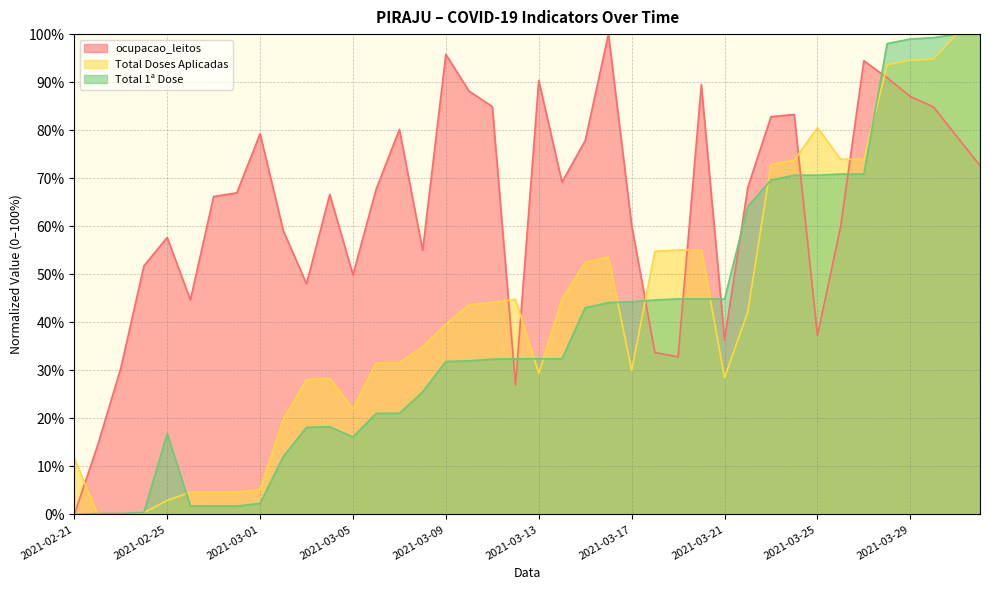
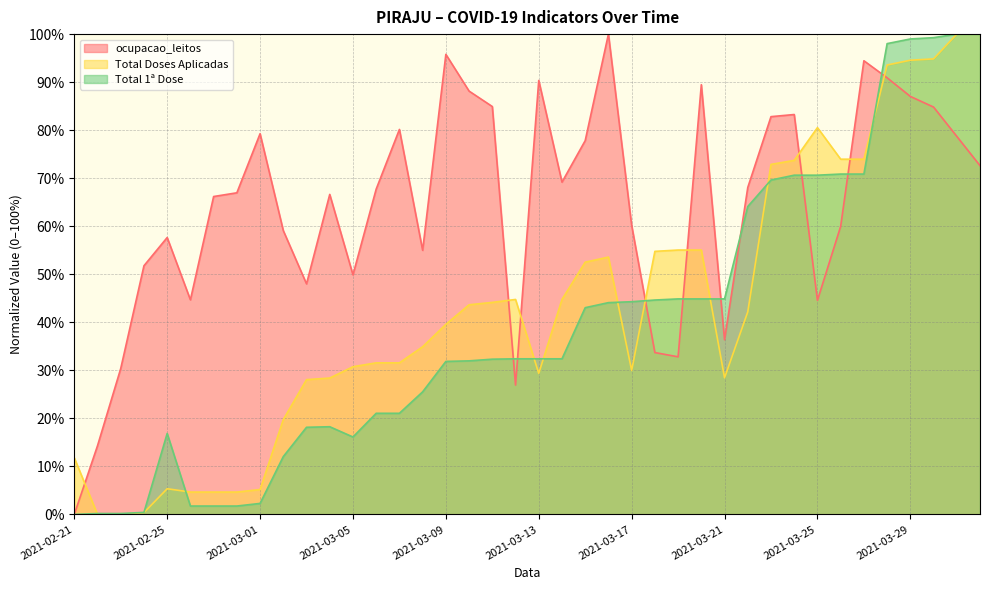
  {
    "ocupacao_leitos": {
      "2021-02-25": "58%",
      "2021-03-01": "79%",
      "2021-03-05": "50%",
      "2021-03-09": "96%",
      "2021-03-13": "90%",
      "2021-03-17": "60%",
      "2021-03-21": "36%",
-     "2021-03-25": "37%",
+     "2021-03-25": "45%",
      "2021-03-29": "87%"
    },
    "Total Doses Aplicadas": {
      "2021-02-21": "12%",
-     "2021-02-25": "3%",
+     "2021-02-25": "5%",
      "2021-03-01": "5%",
-     "2021-03-05": "22%",
+     "2021-03-05": "31%",
      "2021-03-09": "40%",
      "2021-03-13": "29%",
      "2021-03-17": "30%",
      "2021-03-21": "28%",
      "2021-03-25": "81%",
      "2021-03-29": "95%"
    },
    "Total 1ª Dose": {
      "2021-02-25": "17%",
      "2021-03-01": "2%",
      "2021-03-05": "16%",
      "2021-03-09": "32%",
      "2021-03-13": "32%",
      "2021-03-17": "44%",
      "2021-03-21": "45%",
      "2021-03-25": "71%",
      "2021-03-29": "99%"
    }
  }
